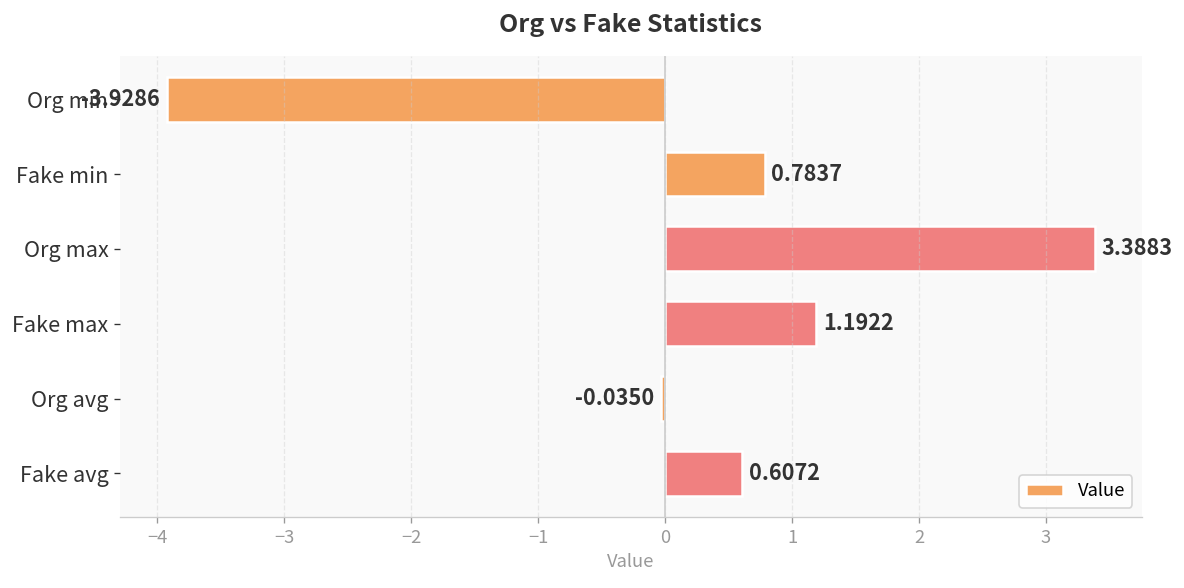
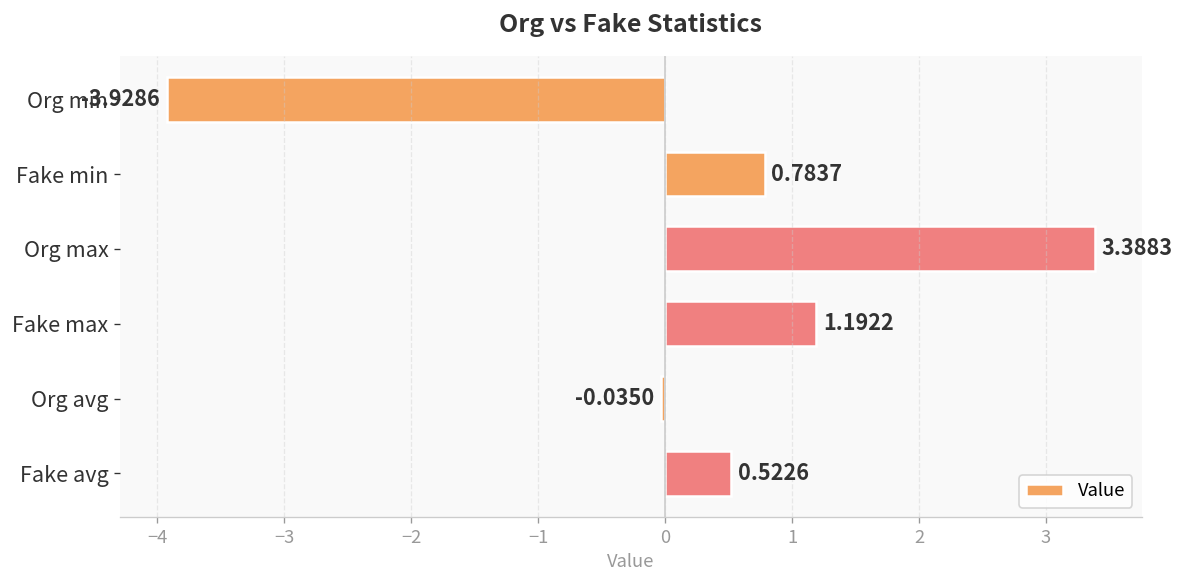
  {
    "Org min": -3.9286,
    "Fake min": 0.7837,
    "Org max": 3.3883,
    "Fake max": 1.1922,
    "Org avg": -0.0350,
-   "Fake avg": 0.6072
+   "Fake avg": 0.5226
  }
